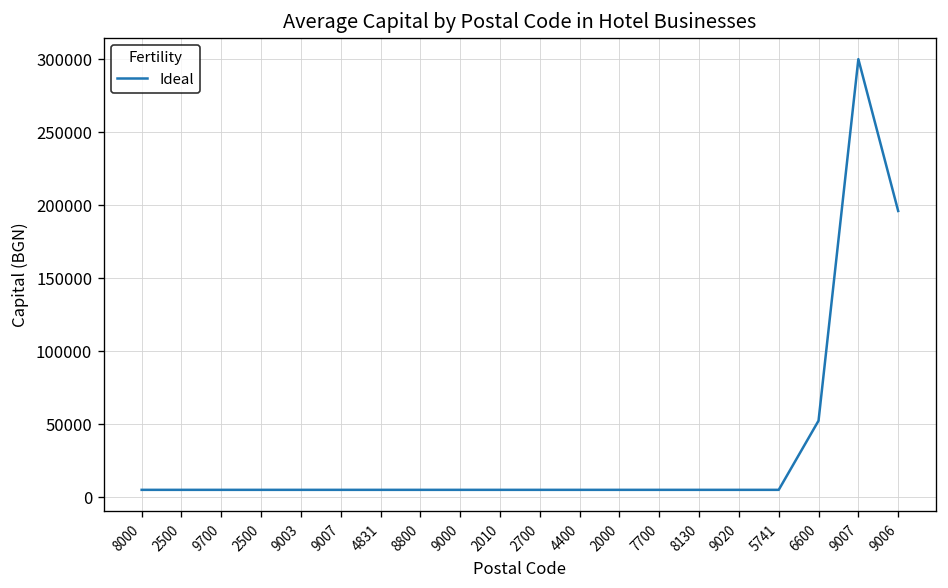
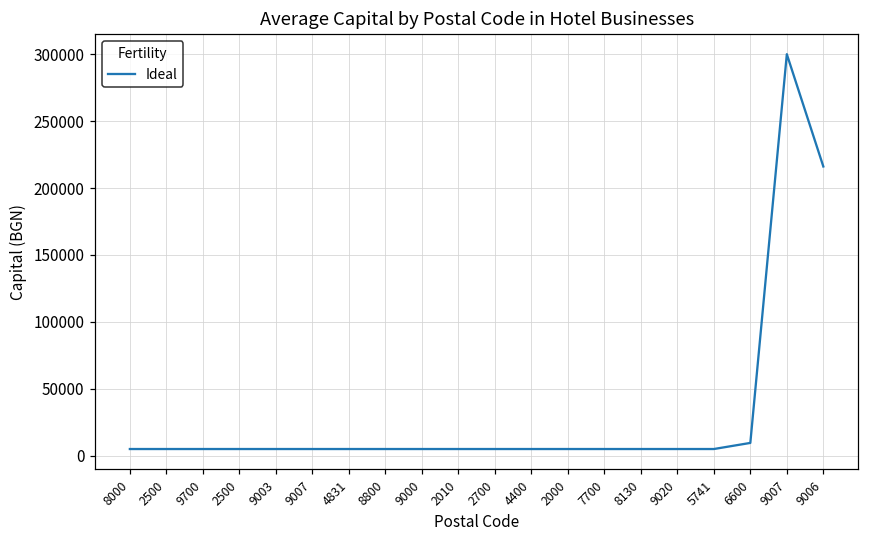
  {
    "8000": 5000,
    "9700": 5000,
    "9003": 5000,
    "4831": 5000,
    "8800": 5000,
    "9000": 5000,
    "2010": 5000,
    "2700": 5000,
    "4400": 5000,
    "2000": 5000,
    "7700": 5000,
    "8130": 5000,
    "9020": 5000,
    "5741": 5000,
-   "6600": 52000,
-   "9006": 196000
+   "6600": 10000,
+   "9006": 216000
  }
